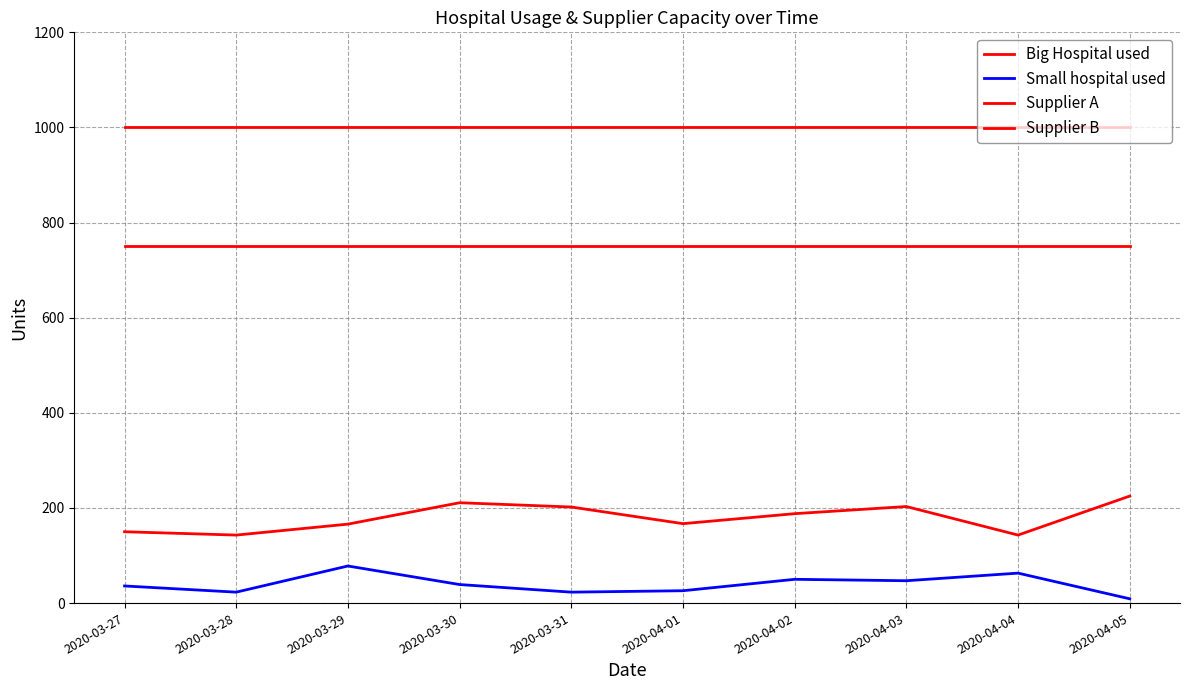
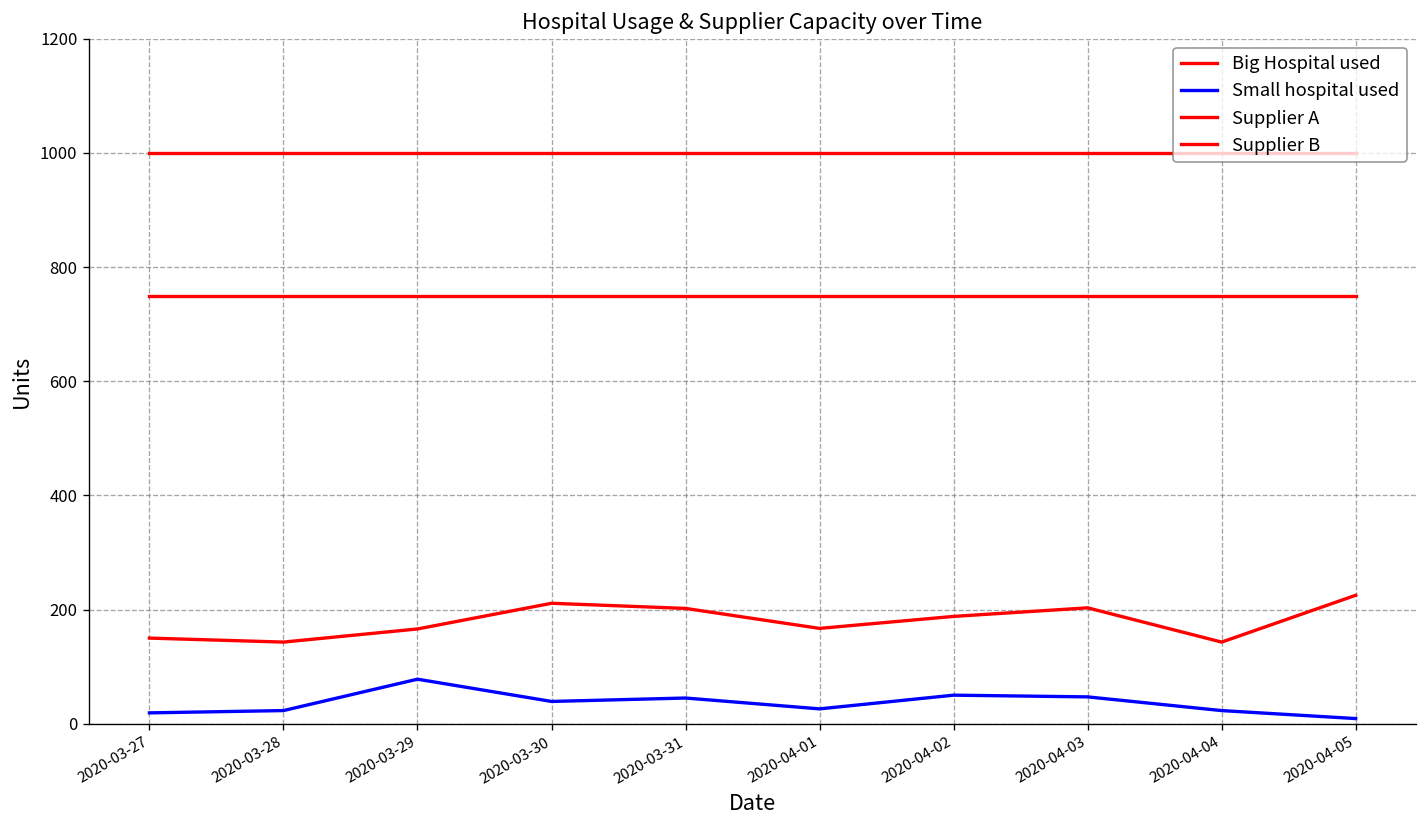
  {
    "Small hospital used": {
-     "2020-03-27": 40,
+     "2020-03-27": 20,
      "2020-03-28": 20,
      "2020-03-29": 80,
      "2020-03-30": 40,
-     "2020-03-31": 20,
+     "2020-03-31": 50,
      "2020-04-01": 30,
      "2020-04-02": 50,
      "2020-04-03": 50,
-     "2020-04-04": 60,
+     "2020-04-04": 20,
      "2020-04-05": 10
    }
  }
